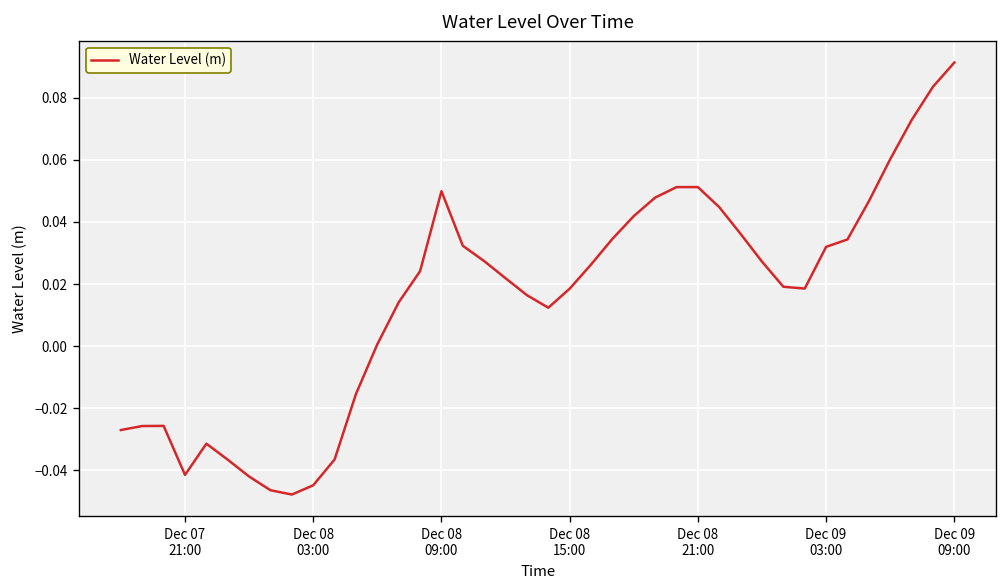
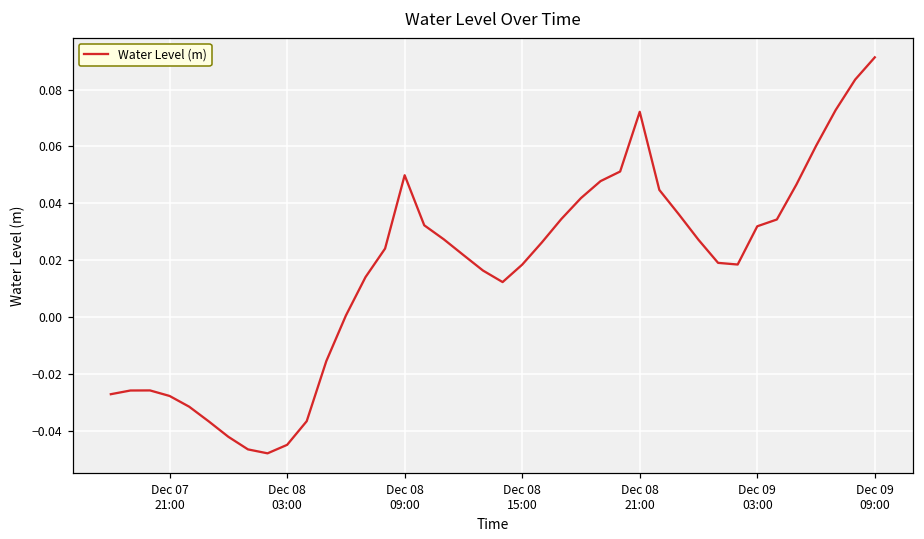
  {
-   "Dec 07 21:00": -0.041,
+   "Dec 07 21:00": -0.028,
    "Dec 08 03:00": -0.045,
    "Dec 08 09:00": 0.050,
    "Dec 08 15:00": 0.018,
-   "Dec 08 21:00": 0.051,
+   "Dec 08 21:00": 0.072,
    "Dec 09 03:00": 0.032,
    "Dec 09 09:00": 0.091
  }
